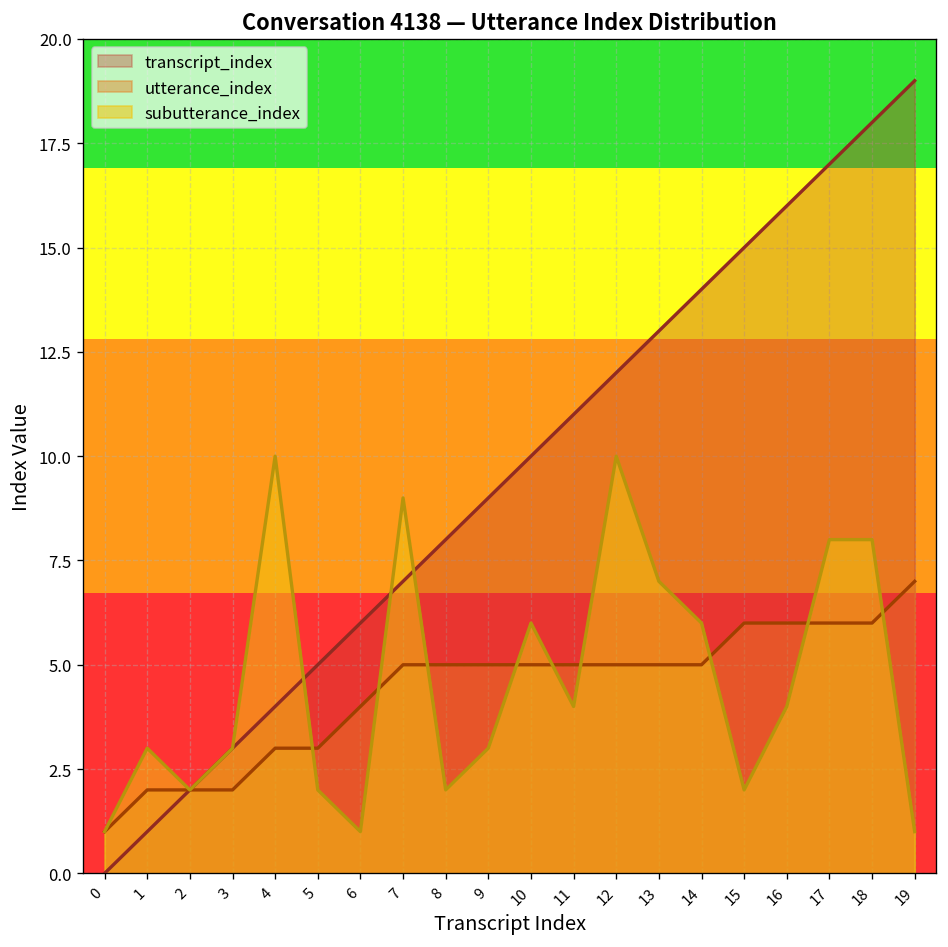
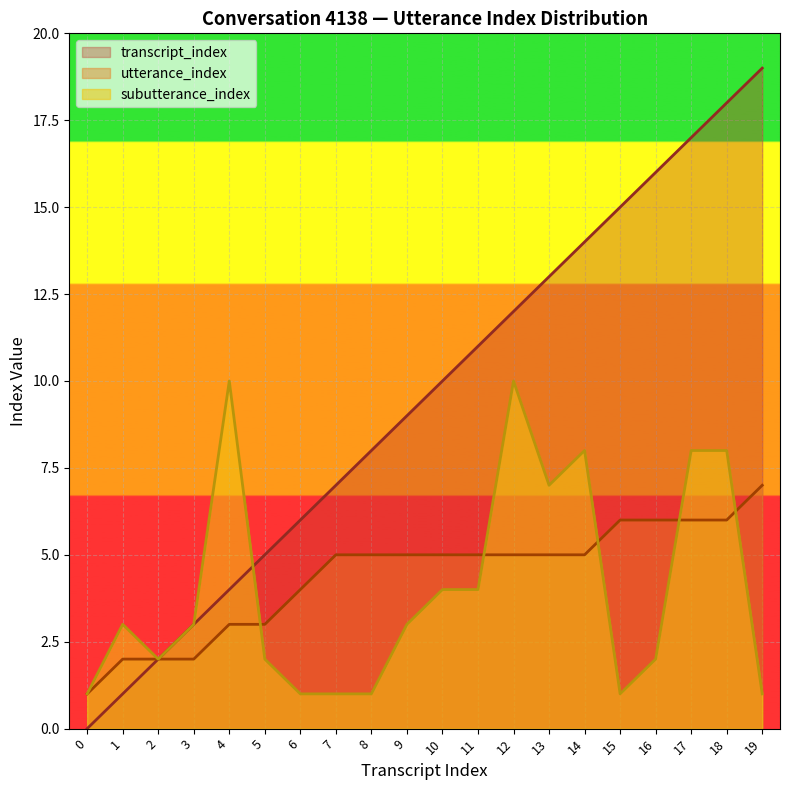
  {
    "subutterance_index": {
      "1": 3,
      "4": 10,
      "5": 2,
      "6": 1,
-     "7": 9,
-     "8": 2,
+     "7": 1,
+     "8": 1,
      "9": 3,
-     "10": 6,
+     "10": 4,
      "11": 4,
      "12": 10,
      "13": 7,
-     "14": 6,
-     "15": 2,
-     "16": 4,
+     "14": 8,
+     "15": 1,
+     "16": 2,
      "17": 8,
      "18": 8,
      "19": 1
    }
  }
